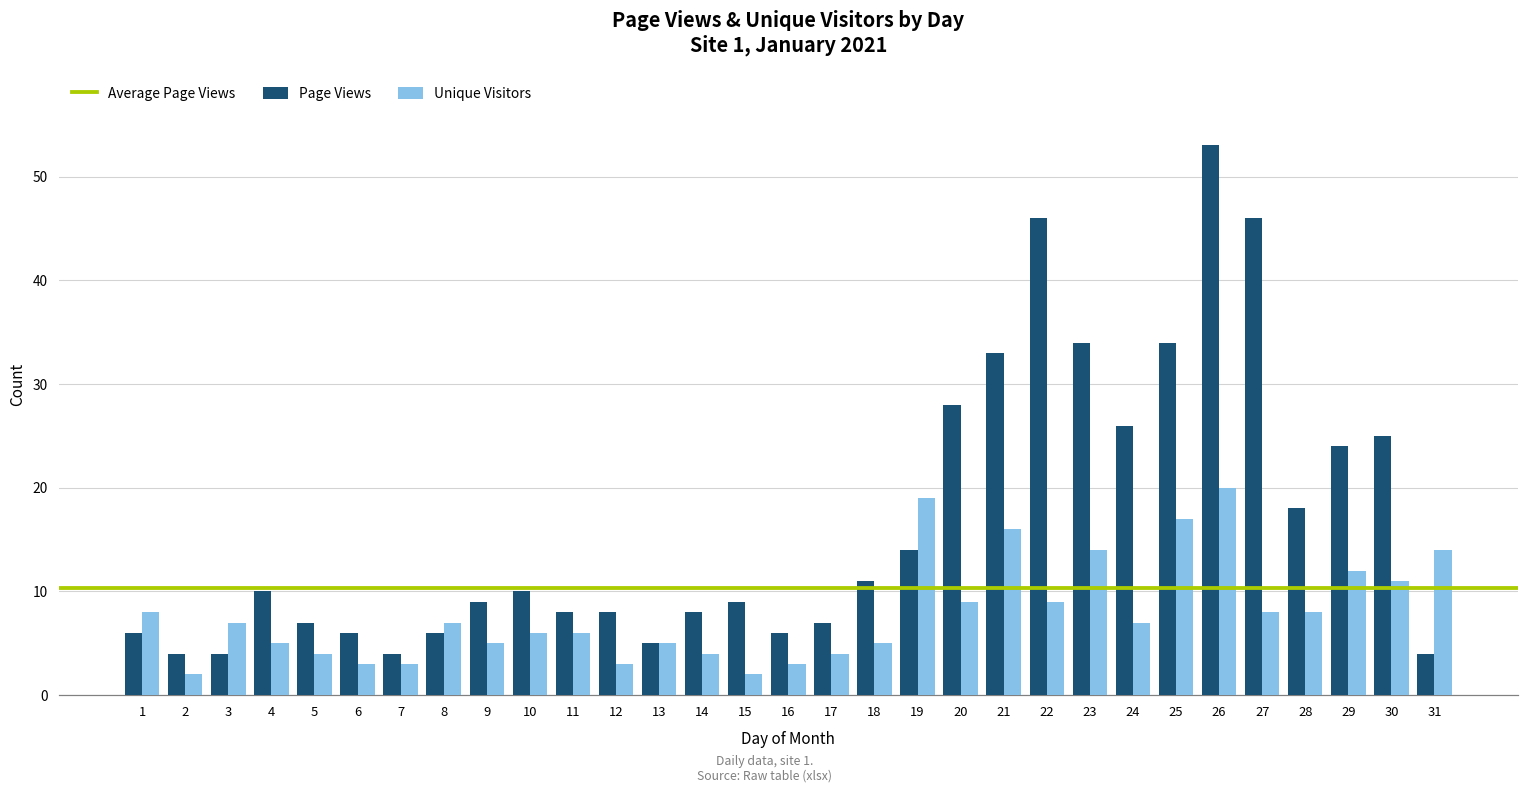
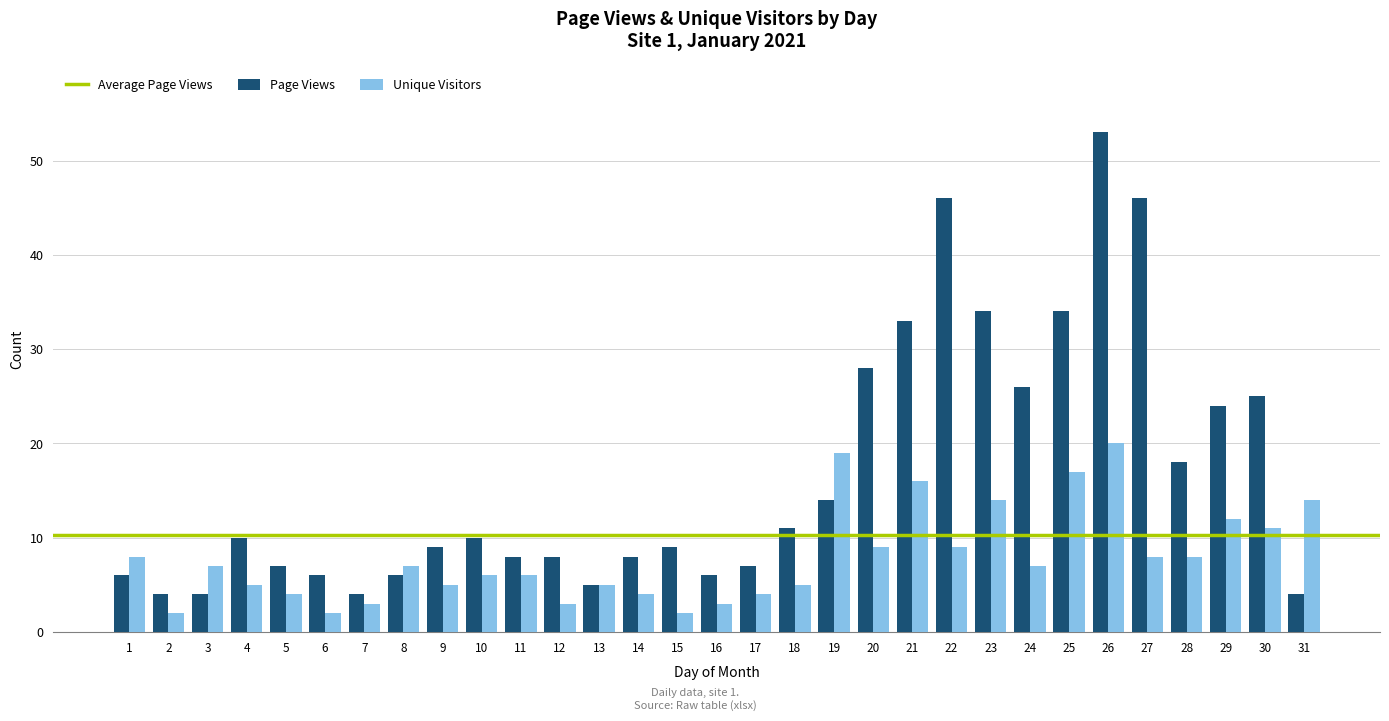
  {
    "Page Views": {
      "1": 6,
      "2": 4,
      "3": 4,
      "4": 10,
      "5": 7,
      "6": 6,
      "7": 4,
      "8": 6,
      "9": 9,
      "10": 10,
      "11": 8,
      "12": 8,
      "13": 5,
      "14": 8,
      "15": 9,
      "16": 6,
      "17": 7,
      "18": 11,
      "19": 14,
      "20": 28,
      "21": 33,
      "22": 46,
      "23": 34,
      "24": 26,
      "25": 34,
      "26": 53,
      "27": 46,
      "28": 18,
      "29": 24,
      "30": 25,
      "31": 4
    },
    "Unique Visitors": {
      "1": 8,
      "2": 2,
      "3": 7,
      "4": 5,
      "5": 4,
-     "6": 3,
+     "6": 2,
      "7": 3,
      "8": 7,
      "9": 5,
      "10": 6,
      "11": 6,
      "12": 3,
      "13": 5,
      "14": 4,
      "15": 2,
      "16": 3,
      "17": 4,
      "18": 5,
      "19": 19,
      "20": 9,
      "21": 16,
      "22": 9,
      "23": 14,
      "24": 7,
      "25": 17,
      "26": 20,
      "27": 8,
      "28": 8,
      "29": 12,
      "30": 11,
      "31": 14
    }
  }
